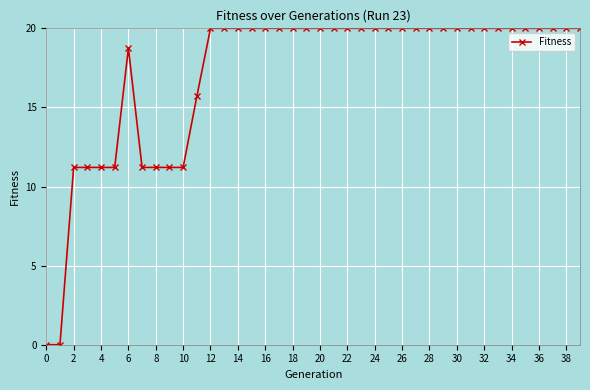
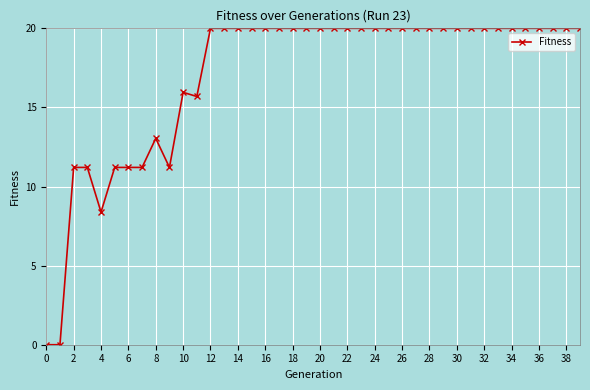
  {
    "0": 0.0,
    "2": 11.2,
-   "4": 11.2,
-   "6": 18.7,
-   "8": 11.2,
-   "10": 11.2,
+   "4": 8.4,
+   "6": 11.2,
+   "8": 13.0,
+   "10": 16.0,
    "12": 20.0,
    "14": 20.0,
    "16": 20.0,
    "18": 20.0,
    "20": 20.0,
    "22": 20.0,
    "24": 20.0,
    "26": 20.0,
    "28": 20.0,
    "30": 20.0,
    "32": 20.0,
    "34": 20.0,
    "36": 20.0,
    "38": 20.0
  }
